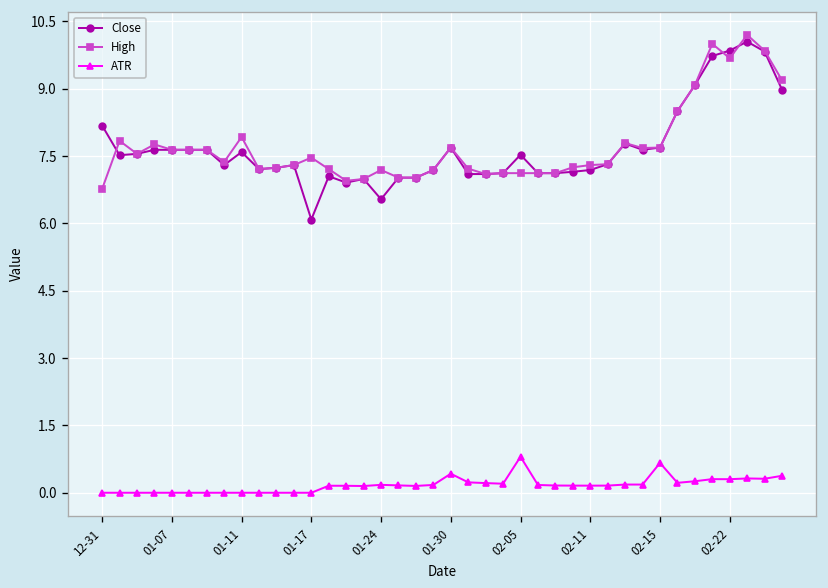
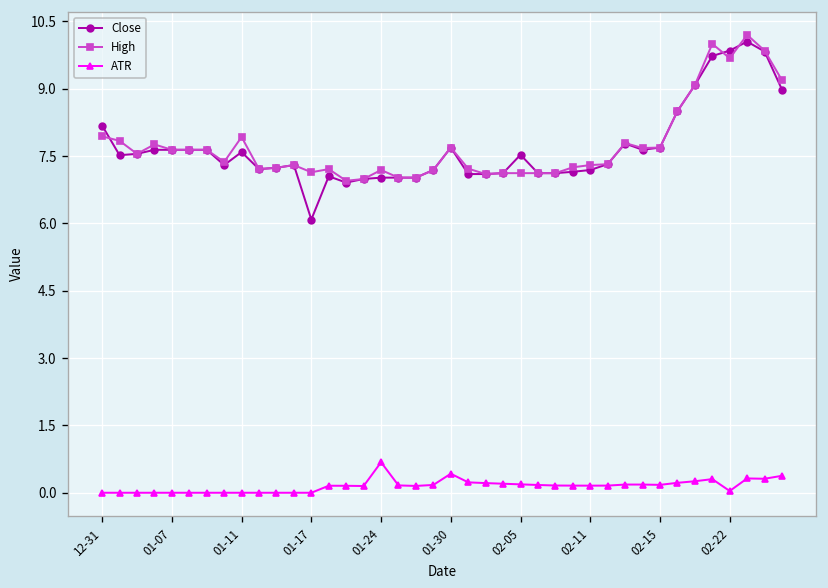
  {
    "Close": {
      "12-31": 8.2,
      "01-11": 7.6,
      "01-17": 6.1,
-     "01-24": 6.5,
+     "01-24": 7.0,
      "02-05": 7.5,
      "02-11": 7.2,
      "02-22": 9.9
    },
    "High": {
-     "12-31": 6.8,
+     "12-31": 7.9,
      "01-11": 7.9,
-     "01-17": 7.5,
+     "01-17": 7.1,
      "01-24": 7.2,
      "02-05": 7.1,
      "02-11": 7.3,
      "02-22": 9.7
    },
    "ATR": {
      "12-31": 0.0,
      "01-07": 0.0,
      "01-11": 0.0,
      "01-17": 0.0,
-     "01-24": 0.2,
+     "01-24": 0.7,
      "01-30": 0.4,
-     "02-05": 0.8,
+     "02-05": 0.2,
      "02-11": 0.2,
-     "02-15": 0.7,
-     "02-22": 0.3
+     "02-15": 0.2,
+     "02-22": 0.0
    }
  }
